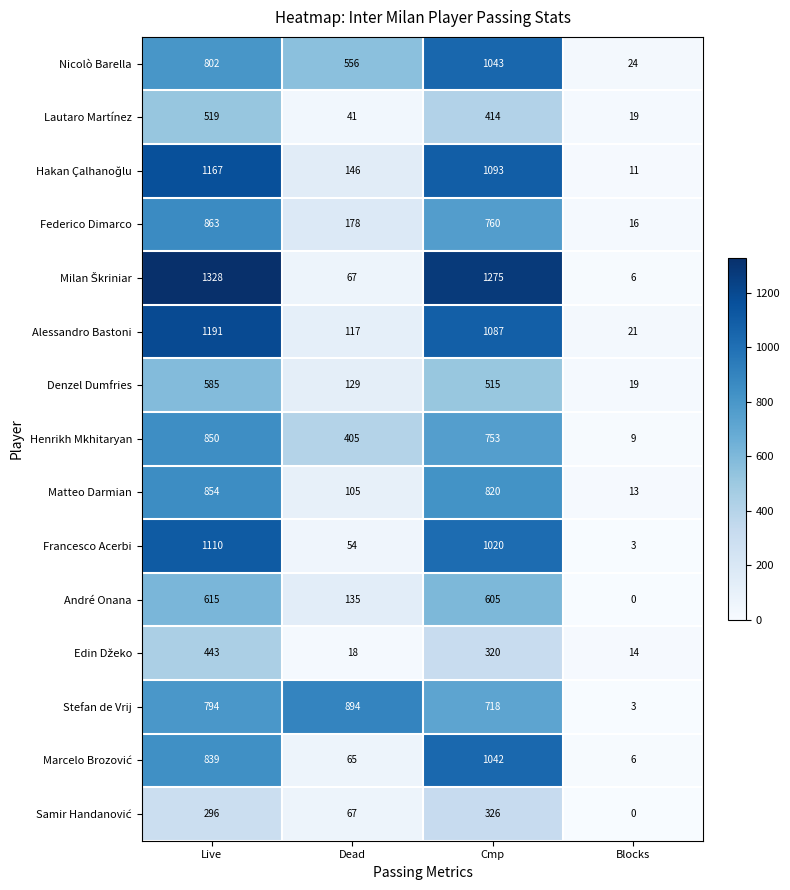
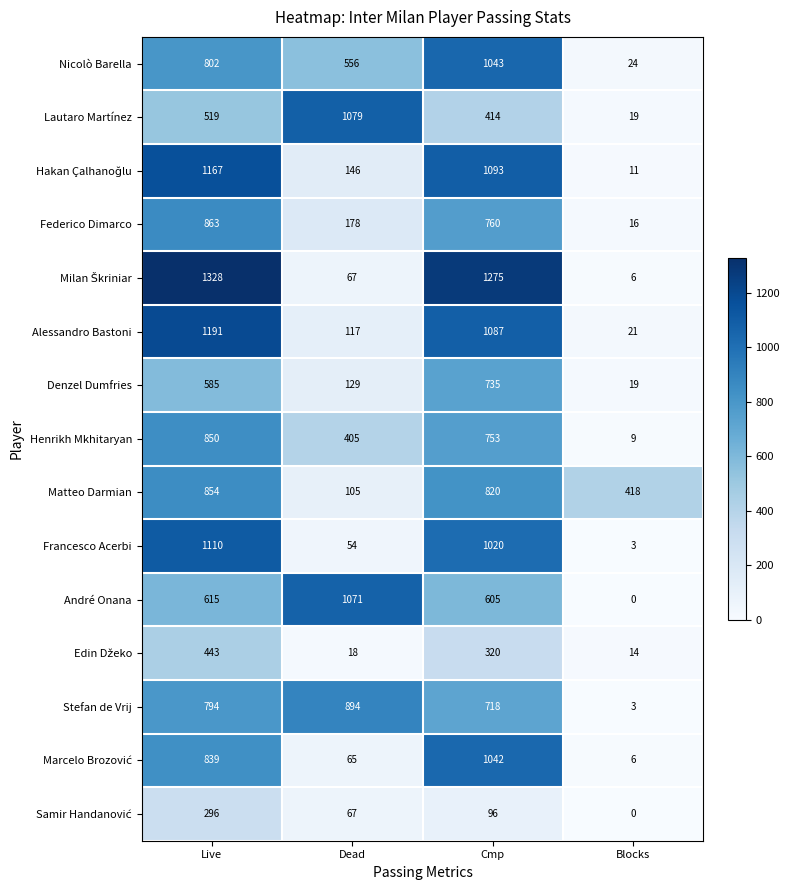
  {
    "Nicolò Barella": {
      "Live": 802,
      "Dead": 556,
      "Cmp": 1043,
      "Blocks": 24
    },
    "Lautaro Martínez": {
      "Live": 519,
-     "Dead": 41,
+     "Dead": 1079,
      "Cmp": 414,
      "Blocks": 19
    },
    "Hakan Çalhanoğlu": {
      "Live": 1167,
      "Dead": 146,
      "Cmp": 1093,
      "Blocks": 11
    },
    "Federico Dimarco": {
      "Live": 863,
      "Dead": 178,
      "Cmp": 760,
      "Blocks": 16
    },
    "Milan Škriniar": {
      "Live": 1328,
      "Dead": 67,
      "Cmp": 1275,
      "Blocks": 6
    },
    "Alessandro Bastoni": {
      "Live": 1191,
      "Dead": 117,
      "Cmp": 1087,
      "Blocks": 21
    },
    "Denzel Dumfries": {
      "Live": 585,
      "Dead": 129,
-     "Cmp": 515,
+     "Cmp": 735,
      "Blocks": 19
    },
    "Henrikh Mkhitaryan": {
      "Live": 850,
      "Dead": 405,
      "Cmp": 753,
      "Blocks": 9
    },
    "Matteo Darmian": {
      "Live": 854,
      "Dead": 105,
      "Cmp": 820,
-     "Blocks": 13
+     "Blocks": 418
    },
    "Francesco Acerbi": {
      "Live": 1110,
      "Dead": 54,
      "Cmp": 1020,
      "Blocks": 3
    },
    "André Onana": {
      "Live": 615,
-     "Dead": 135,
+     "Dead": 1071,
      "Cmp": 605,
      "Blocks": 0
    },
    "Edin Džeko": {
      "Live": 443,
      "Dead": 18,
      "Cmp": 320,
      "Blocks": 14
    },
    "Stefan de Vrij": {
      "Live": 794,
      "Dead": 894,
      "Cmp": 718,
      "Blocks": 3
    },
    "Marcelo Brozović": {
      "Live": 839,
      "Dead": 65,
      "Cmp": 1042,
      "Blocks": 6
    },
    "Samir Handanović": {
      "Live": 296,
      "Dead": 67,
-     "Cmp": 326,
+     "Cmp": 96,
      "Blocks": 0
    }
  }
